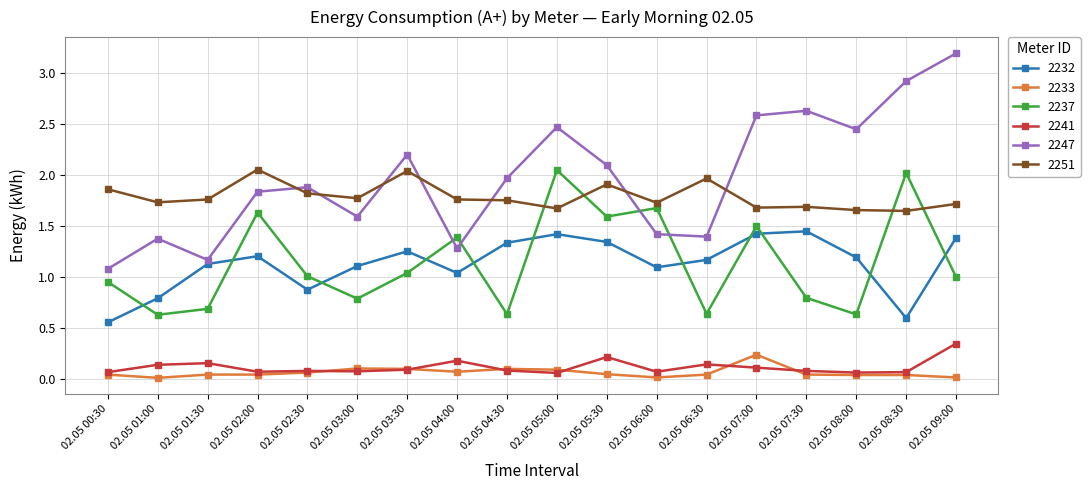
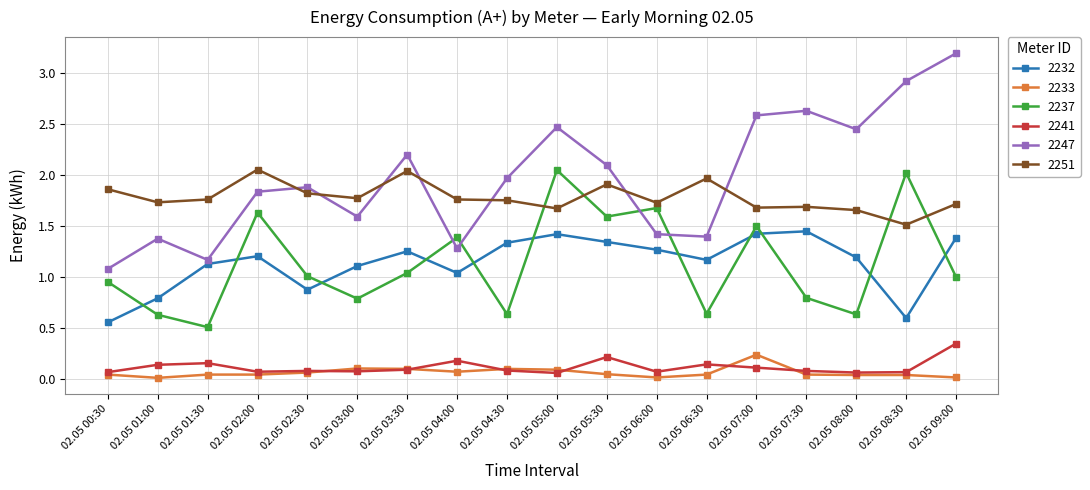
  {
    "2232": {
      "02.05 00:30": 0.55,
      "02.05 01:00": 0.79,
      "02.05 01:30": 1.12,
      "02.05 02:00": 1.20,
      "02.05 02:30": 0.87,
      "02.05 03:00": 1.10,
      "02.05 03:30": 1.25,
      "02.05 04:00": 1.04,
      "02.05 04:30": 1.33,
      "02.05 05:00": 1.42,
      "02.05 05:30": 1.34,
-     "02.05 06:00": 1.09,
+     "02.05 06:00": 1.26,
      "02.05 06:30": 1.16,
      "02.05 07:00": 1.42,
      "02.05 07:30": 1.44,
      "02.05 08:00": 1.19,
      "02.05 08:30": 0.59,
      "02.05 09:00": 1.38
    },
    "2233": {
      "02.05 01:00": 0.01,
      "02.05 01:30": 0.04,
      "02.05 02:00": 0.04,
      "02.05 03:00": 0.10,
      "02.05 04:00": 0.07,
      "02.05 05:00": 0.09,
      "02.05 05:30": 0.04,
      "02.05 06:00": 0.01,
      "02.05 06:30": 0.04,
      "02.05 07:00": 0.24,
      "02.05 07:30": 0.04,
      "02.05 08:30": 0.04,
      "02.05 09:00": 0.01
    },
    "2237": {
      "02.05 00:30": 0.95,
      "02.05 01:00": 0.63,
-     "02.05 01:30": 0.68,
+     "02.05 01:30": 0.51,
      "02.05 02:00": 1.63,
      "02.05 02:30": 1.00,
      "02.05 03:00": 0.78,
      "02.05 03:30": 1.04,
      "02.05 04:00": 1.38,
      "02.05 04:30": 0.63,
      "02.05 05:00": 2.04,
      "02.05 05:30": 1.59,
      "02.05 06:00": 1.67,
      "02.05 06:30": 0.64,
      "02.05 07:00": 1.50,
      "02.05 07:30": 0.79,
      "02.05 08:00": 0.63,
      "02.05 08:30": 2.02,
      "02.05 09:00": 1.00
    },
    "2241": {
      "02.05 01:00": 0.14,
      "02.05 01:30": 0.15,
      "02.05 02:00": 0.07,
      "02.05 03:00": 0.07,
      "02.05 04:00": 0.18,
      "02.05 05:00": 0.06,
      "02.05 05:30": 0.21,
      "02.05 06:00": 0.07,
      "02.05 06:30": 0.14,
      "02.05 07:00": 0.11,
      "02.05 07:30": 0.08,
      "02.05 08:30": 0.06,
      "02.05 09:00": 0.34
    },
    "2247": {
      "02.05 00:30": 1.08,
      "02.05 01:00": 1.37,
      "02.05 01:30": 1.16,
      "02.05 02:00": 1.83,
      "02.05 02:30": 1.88,
      "02.05 03:00": 1.59,
      "02.05 03:30": 2.20,
      "02.05 04:00": 1.28,
      "02.05 04:30": 1.96,
      "02.05 05:00": 2.47,
      "02.05 05:30": 2.09,
      "02.05 06:00": 1.42,
      "02.05 06:30": 1.39,
      "02.05 07:00": 2.58,
      "02.05 07:30": 2.63,
      "02.05 08:00": 2.44,
      "02.05 08:30": 2.92,
      "02.05 09:00": 3.19
    },
    "2251": {
      "02.05 00:30": 1.86,
      "02.05 01:00": 1.73,
      "02.05 01:30": 1.76,
      "02.05 02:00": 2.05,
      "02.05 02:30": 1.82,
      "02.05 03:00": 1.77,
      "02.05 03:30": 2.04,
      "02.05 04:00": 1.76,
      "02.05 04:30": 1.75,
      "02.05 05:00": 1.67,
      "02.05 05:30": 1.90,
      "02.05 06:00": 1.72,
      "02.05 06:30": 1.96,
      "02.05 07:00": 1.68,
      "02.05 07:30": 1.68,
      "02.05 08:00": 1.65,
-     "02.05 08:30": 1.64,
+     "02.05 08:30": 1.51,
      "02.05 09:00": 1.71
    }
  }
